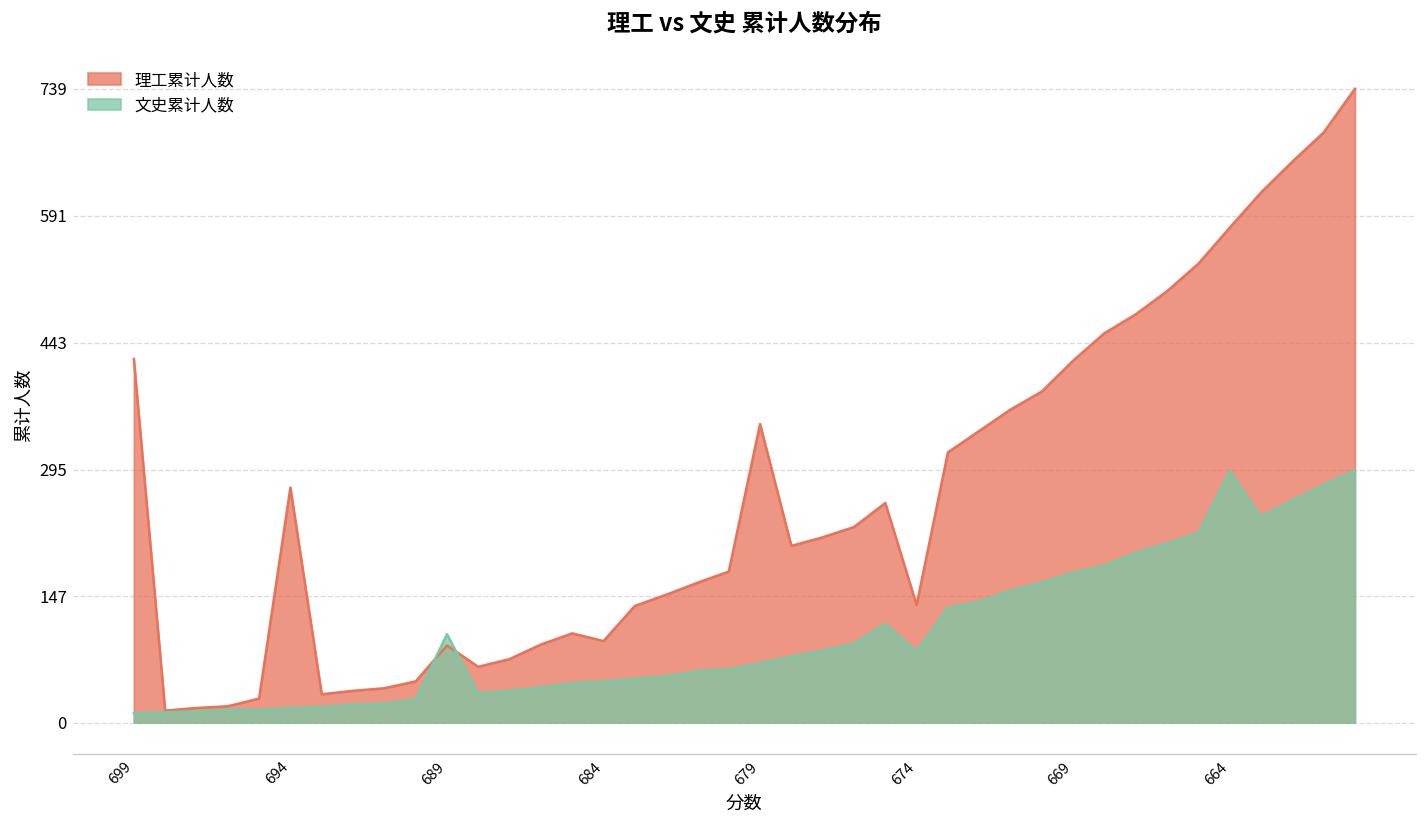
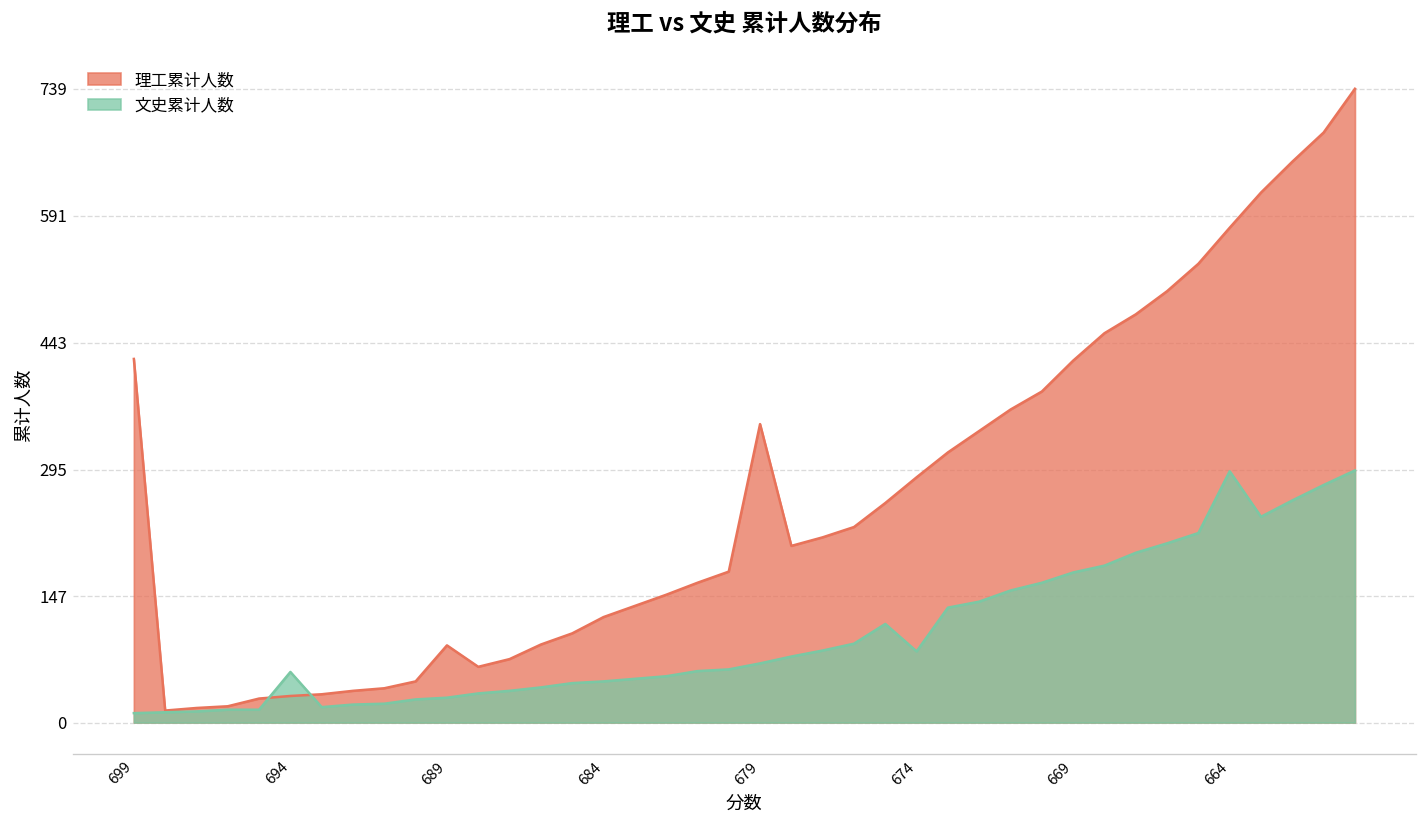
  {
    "理工累计人数": {
      "699": 420,
-     "694": 270,
+     "694": 30,
      "689": 90,
-     "684": 100,
+     "684": 120,
      "679": 350,
-     "674": 140,
+     "674": 290,
      "669": 420,
      "664": 580
    },
    "文史累计人数": {
      "699": 10,
-     "694": 20,
-     "689": 100,
+     "694": 60,
+     "689": 30,
      "684": 50,
      "679": 70,
      "674": 80,
      "669": 180,
      "664": 290
    }
  }
